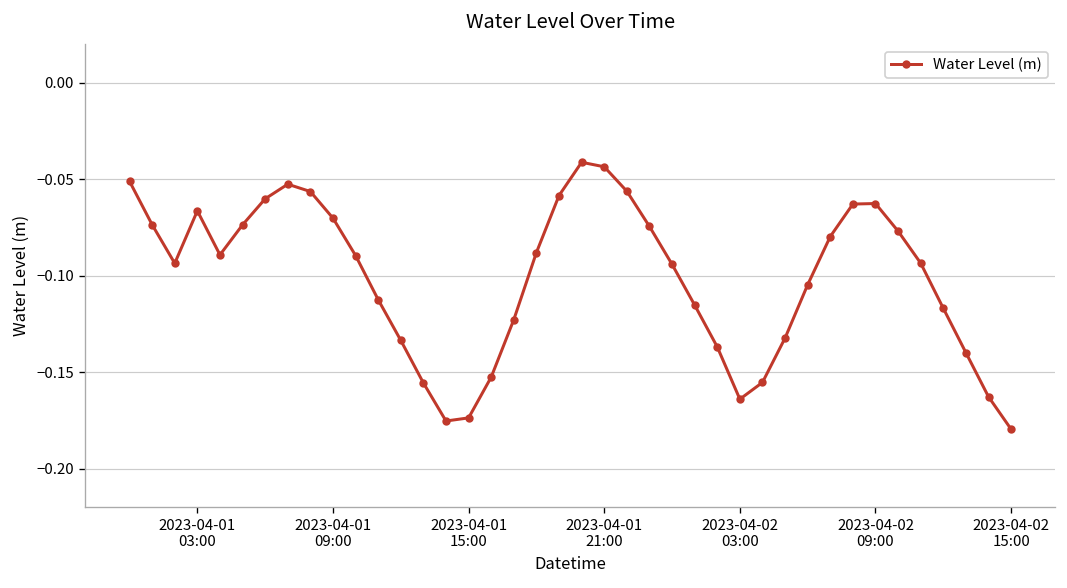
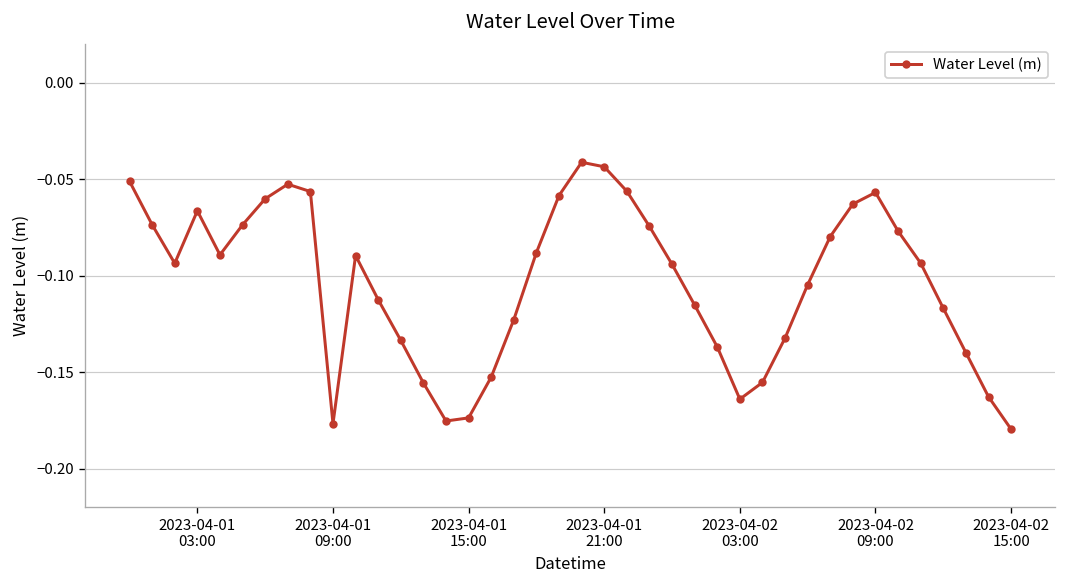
  {
    "2023-04-01 03:00": -0.066,
-   "2023-04-01 09:00": -0.070,
+   "2023-04-01 09:00": -0.177,
    "2023-04-01 15:00": -0.174,
    "2023-04-01 21:00": -0.044,
    "2023-04-02 03:00": -0.164,
-   "2023-04-02 09:00": -0.063,
+   "2023-04-02 09:00": -0.057,
    "2023-04-02 15:00": -0.180
  }
